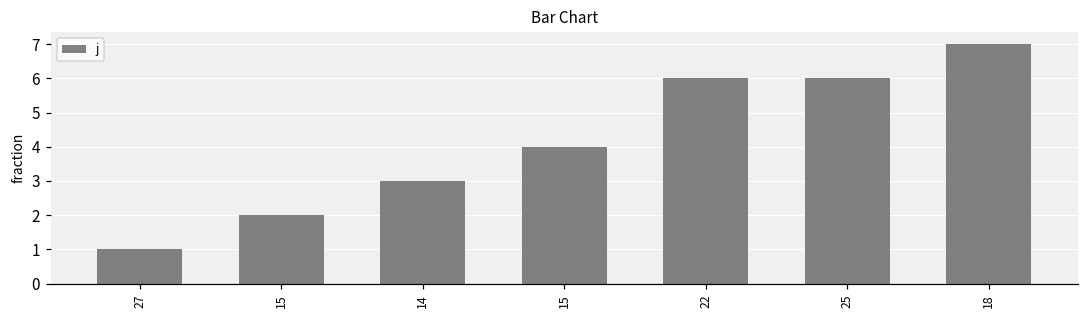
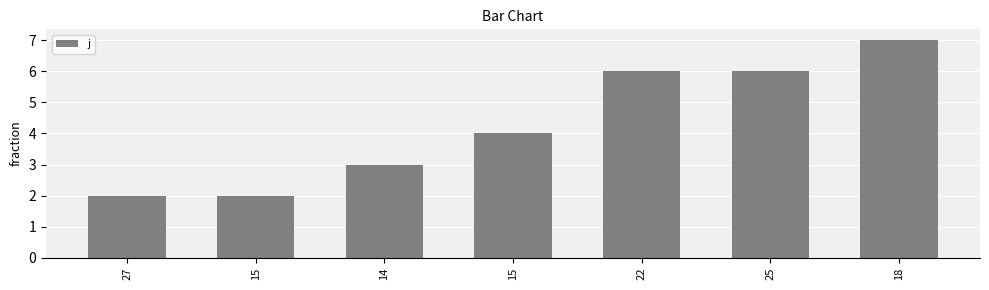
  {
-   "27": 1,
+   "27": 2,
    "14": 3,
    "22": 6,
    "25": 6,
    "18": 7
  }
